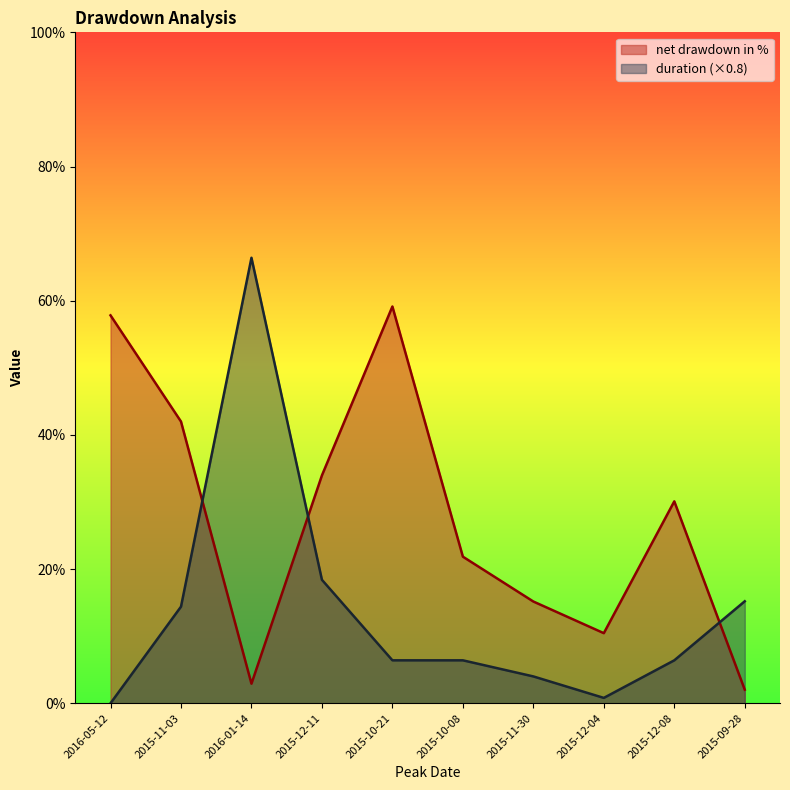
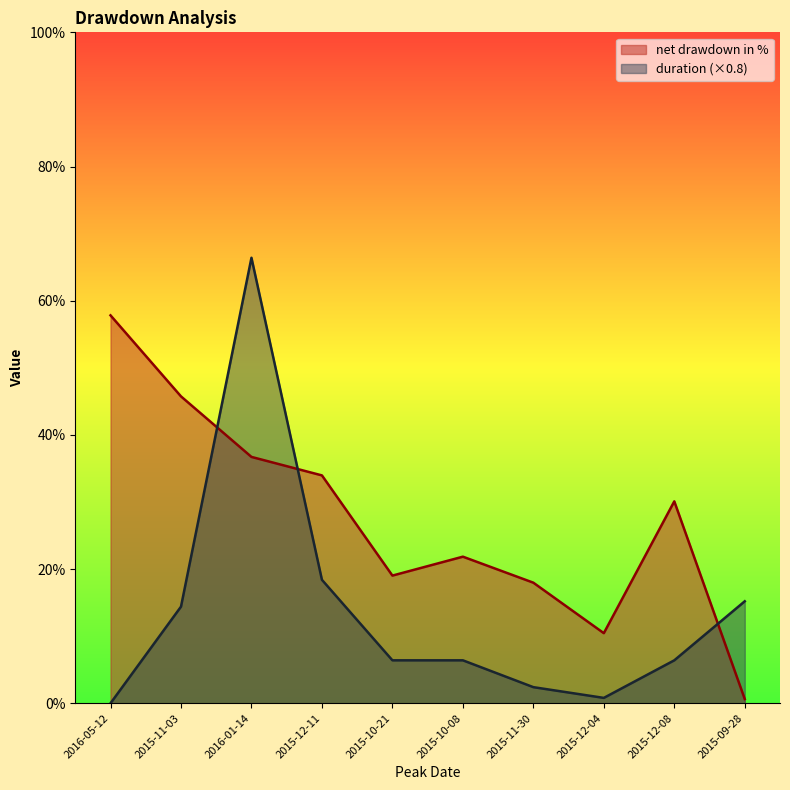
  {
    "net drawdown in %": {
      "2016-05-12": "58%",
-     "2015-11-03": "42%",
-     "2016-01-14": "3%",
+     "2015-11-03": "46%",
+     "2016-01-14": "37%",
      "2015-12-11": "34%",
-     "2015-10-21": "59%",
+     "2015-10-21": "19%",
      "2015-10-08": "22%",
-     "2015-11-30": "15%",
+     "2015-11-30": "18%",
      "2015-12-04": "10%",
      "2015-12-08": "30%",
-     "2015-09-28": "2%"
+     "2015-09-28": "1%"
    },
    "duration (×0.8)": {
      "2016-05-12": "0%",
      "2015-11-03": "14%",
      "2016-01-14": "66%",
      "2015-12-11": "18%",
      "2015-10-21": "6%",
      "2015-10-08": "6%",
-     "2015-11-30": "4%",
+     "2015-11-30": "2%",
      "2015-12-04": "1%",
      "2015-12-08": "6%",
      "2015-09-28": "15%"
    }
  }
